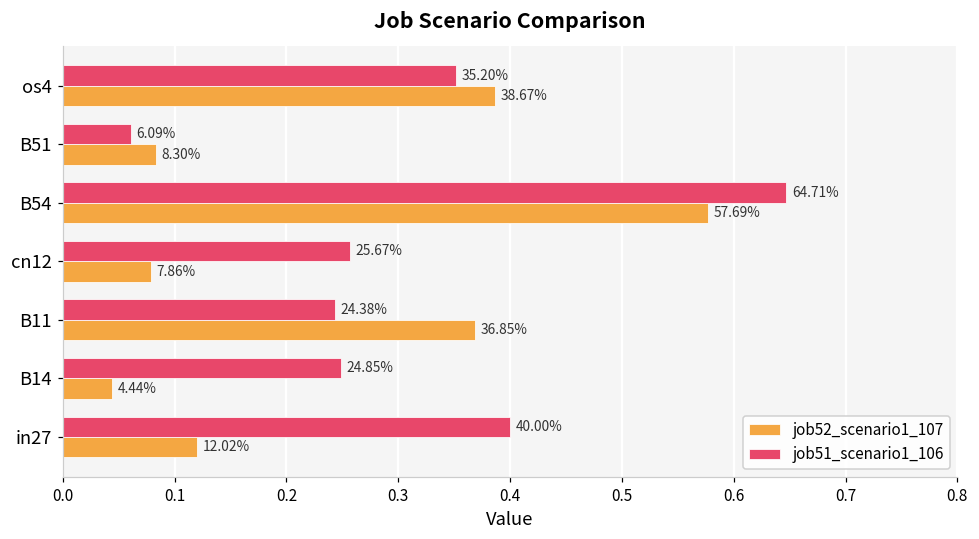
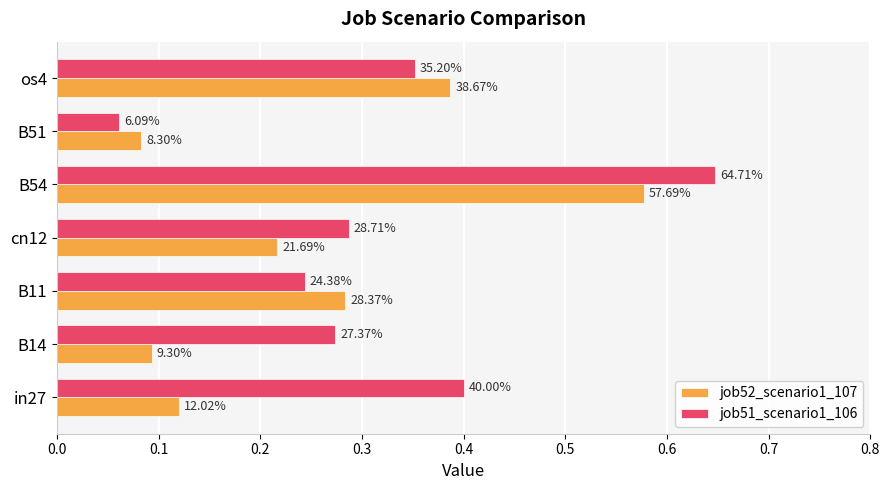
  {
    "job52_scenario1_107": {
      "os4": "38.67%",
      "B51": "8.30%",
      "B54": "57.69%",
-     "cn12": "7.86%",
-     "B11": "36.85%",
-     "B14": "4.44%",
+     "cn12": "21.69%",
+     "B11": "28.37%",
+     "B14": "9.30%",
      "in27": "12.02%"
    },
    "job51_scenario1_106": {
      "os4": "35.20%",
      "B51": "6.09%",
      "B54": "64.71%",
-     "cn12": "25.67%",
+     "cn12": "28.71%",
      "B11": "24.38%",
-     "B14": "24.85%",
+     "B14": "27.37%",
      "in27": "40.00%"
    }
  }
